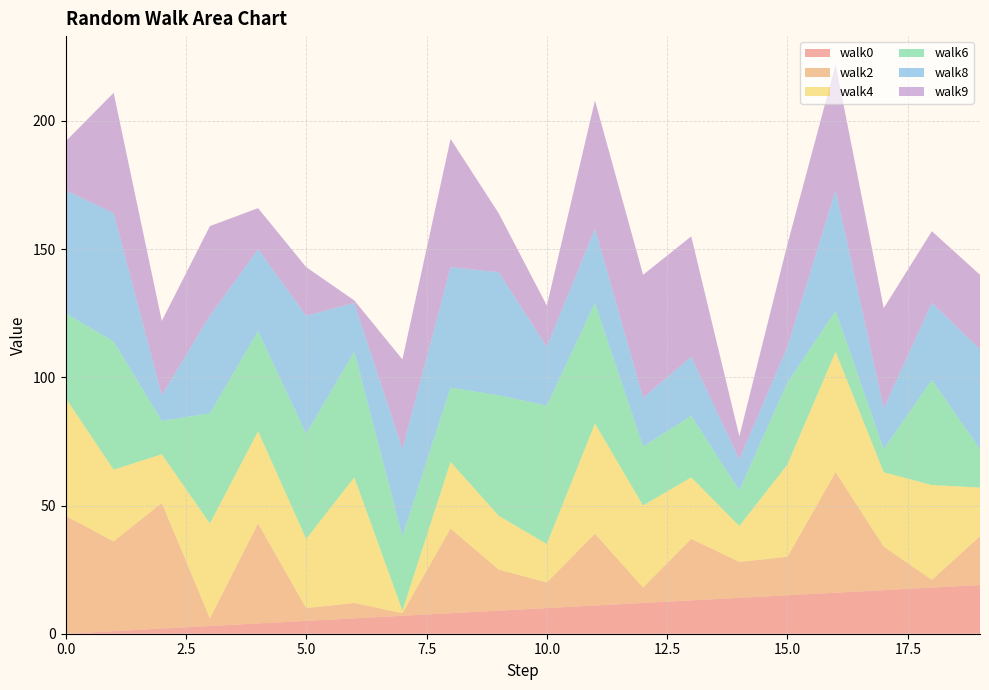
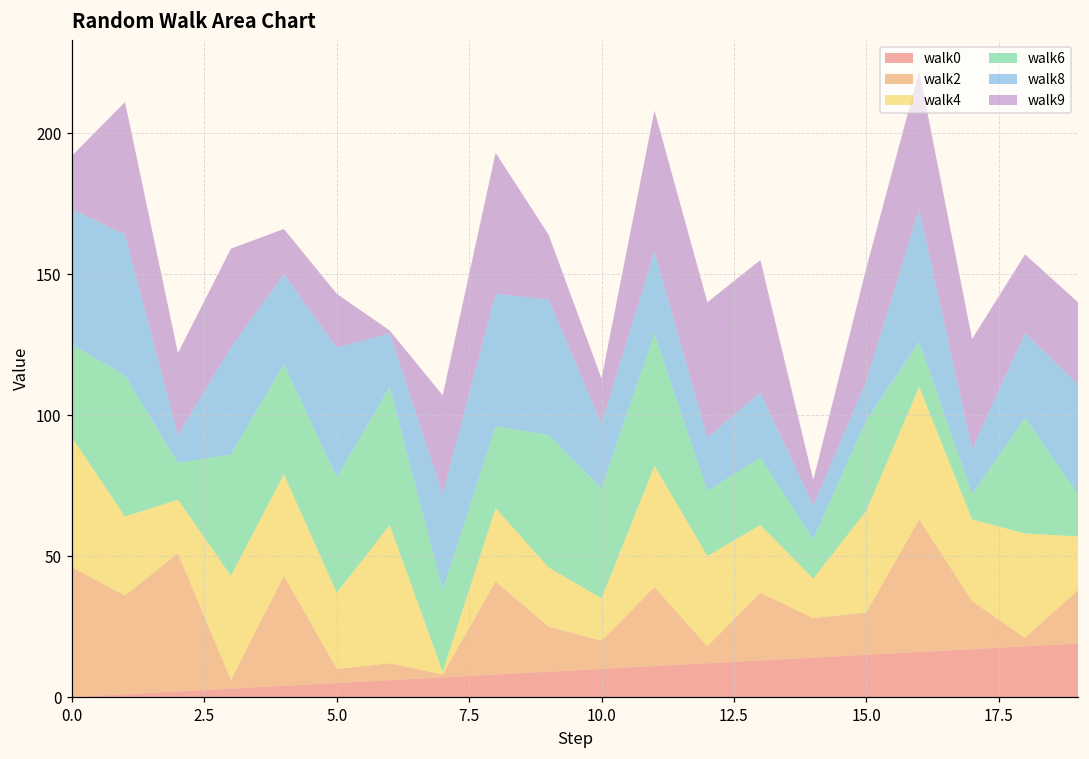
  {
    "walk6": {
      "0.0": 33,
      "5.0": 41,
-     "10.0": 54,
+     "10.0": 39,
      "15.0": 32
    },
    "walk8": {
      "0.0": 48,
      "5.0": 46,
      "10.0": 23,
      "15.0": 14
    },
    "walk9": {
      "0.0": 19,
      "5.0": 19,
      "10.0": 16,
      "15.0": 40
    }
  }
